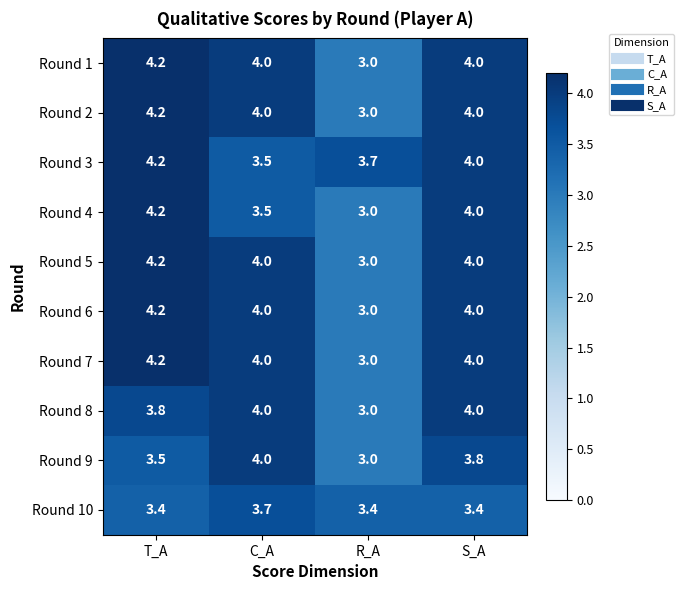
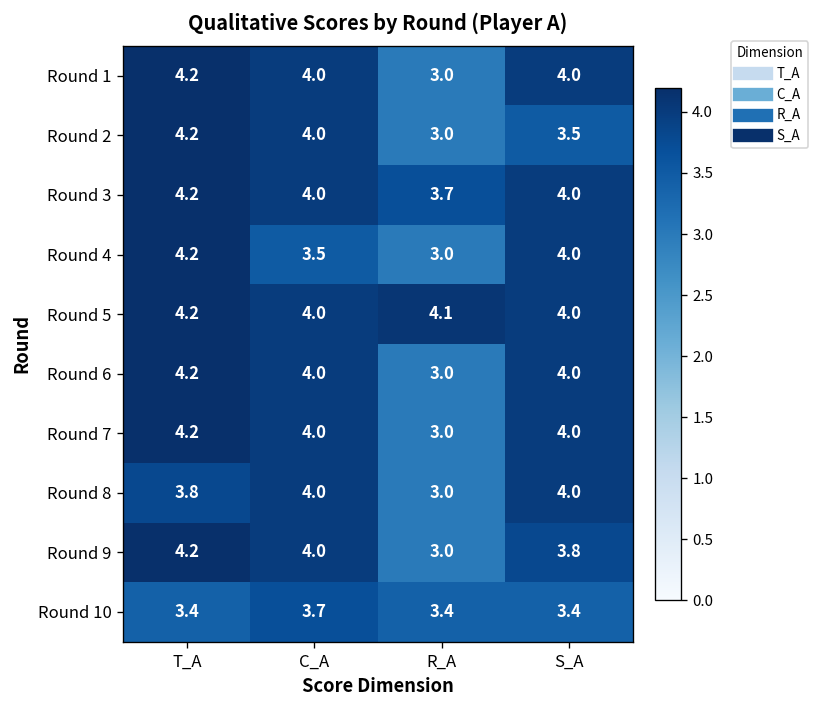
  {
    "Round 1": {
      "T_A": 4.2,
      "C_A": 4.0,
      "R_A": 3.0,
      "S_A": 4.0
    },
    "Round 2": {
      "T_A": 4.2,
      "C_A": 4.0,
      "R_A": 3.0,
-     "S_A": 4.0
+     "S_A": 3.5
    },
    "Round 3": {
      "T_A": 4.2,
-     "C_A": 3.5,
+     "C_A": 4.0,
      "R_A": 3.7,
      "S_A": 4.0
    },
    "Round 4": {
      "T_A": 4.2,
      "C_A": 3.5,
      "R_A": 3.0,
      "S_A": 4.0
    },
    "Round 5": {
      "T_A": 4.2,
      "C_A": 4.0,
-     "R_A": 3.0,
+     "R_A": 4.1,
      "S_A": 4.0
    },
    "Round 6": {
      "T_A": 4.2,
      "C_A": 4.0,
      "R_A": 3.0,
      "S_A": 4.0
    },
    "Round 7": {
      "T_A": 4.2,
      "C_A": 4.0,
      "R_A": 3.0,
      "S_A": 4.0
    },
    "Round 8": {
      "T_A": 3.8,
      "C_A": 4.0,
      "R_A": 3.0,
      "S_A": 4.0
    },
    "Round 9": {
-     "T_A": 3.5,
+     "T_A": 4.2,
      "C_A": 4.0,
      "R_A": 3.0,
      "S_A": 3.8
    },
    "Round 10": {
      "T_A": 3.4,
      "C_A": 3.7,
      "R_A": 3.4,
      "S_A": 3.4
    }
  }
